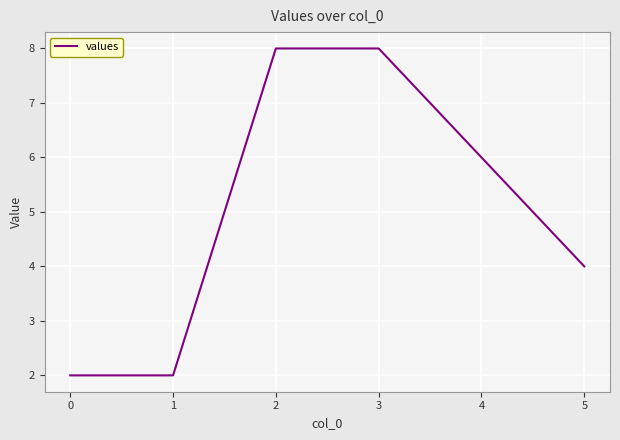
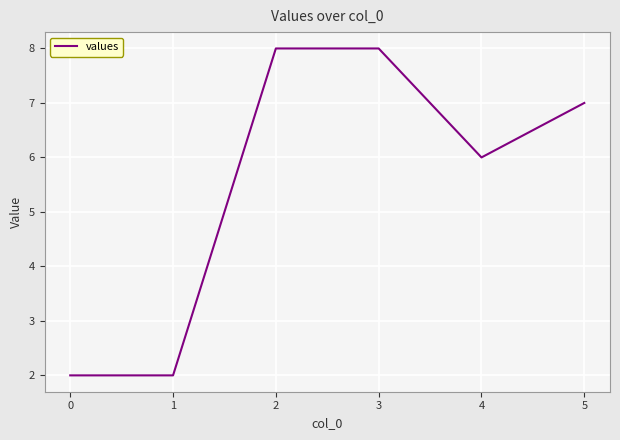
  {
    "0": 2,
    "1": 2,
    "2": 8,
    "3": 8,
    "4": 6,
-   "5": 4
+   "5": 7
  }
